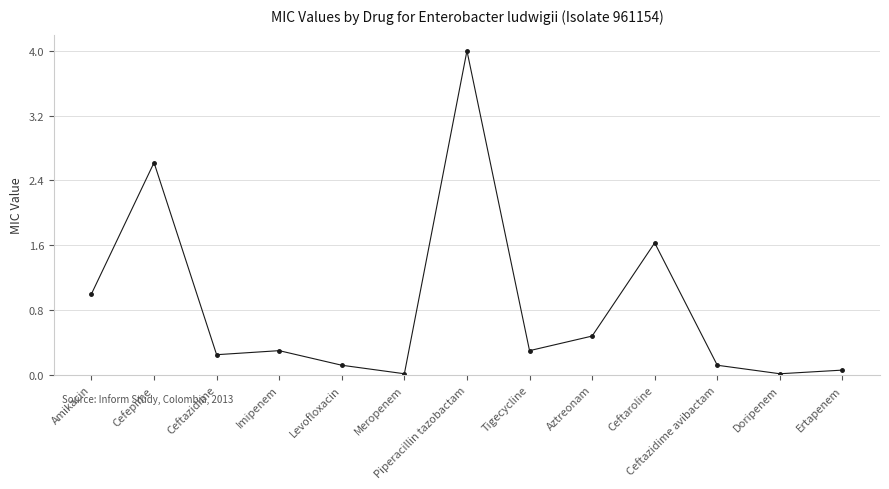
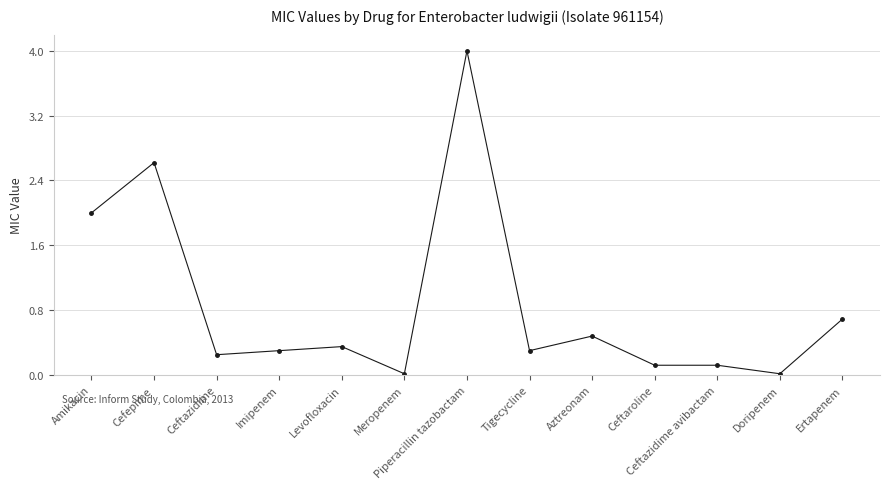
  {
-   "Amikacin": 1,
+   "Amikacin": 2,
    "Cefepime": 2.6,
    "Ceftazidime": 0.3,
    "Imipenem": 0.3,
-   "Levofloxacin": 0.1,
+   "Levofloxacin": 0.4,
    "Meropenem": 0.0,
    "Piperacillin tazobactam": 4.0,
    "Tigecycline": 0.3,
    "Aztreonam": 0.5,
-   "Ceftaroline": 1.6,
+   "Ceftaroline": 0.1,
    "Ceftazidime avibactam": 0.1,
    "Doripenem": 0.0,
-   "Ertapenem": 0.1
+   "Ertapenem": 0.7
  }
